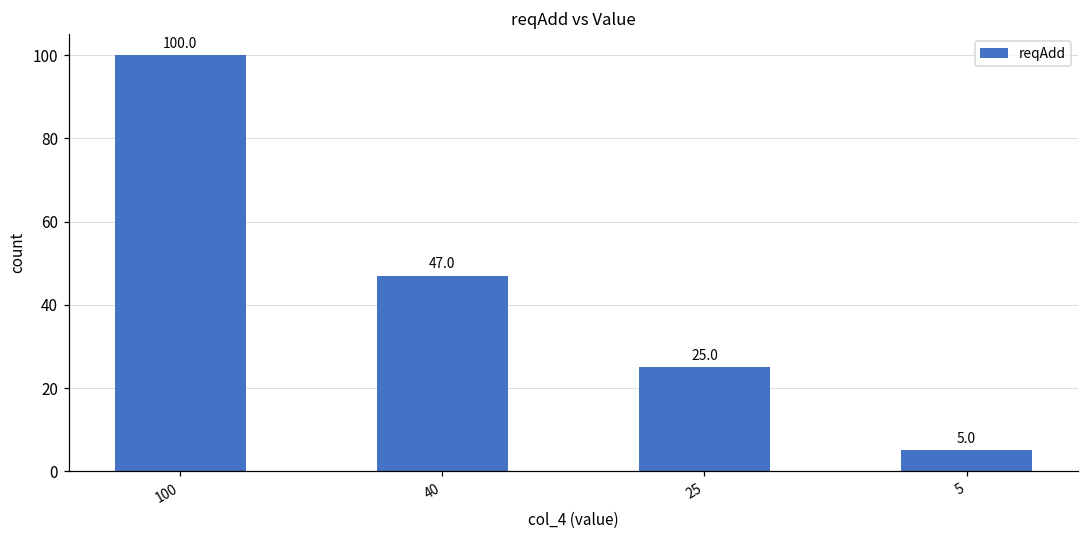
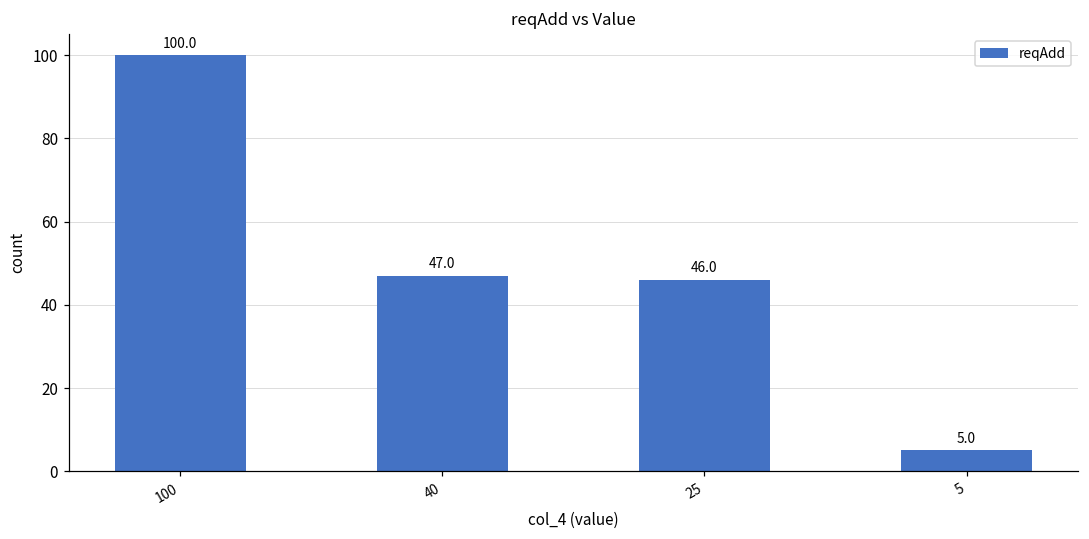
  {
    "100": 100.0,
    "40": 47.0,
-   "25": 25.0,
+   "25": 46.0,
    "5": 5.0
  }
